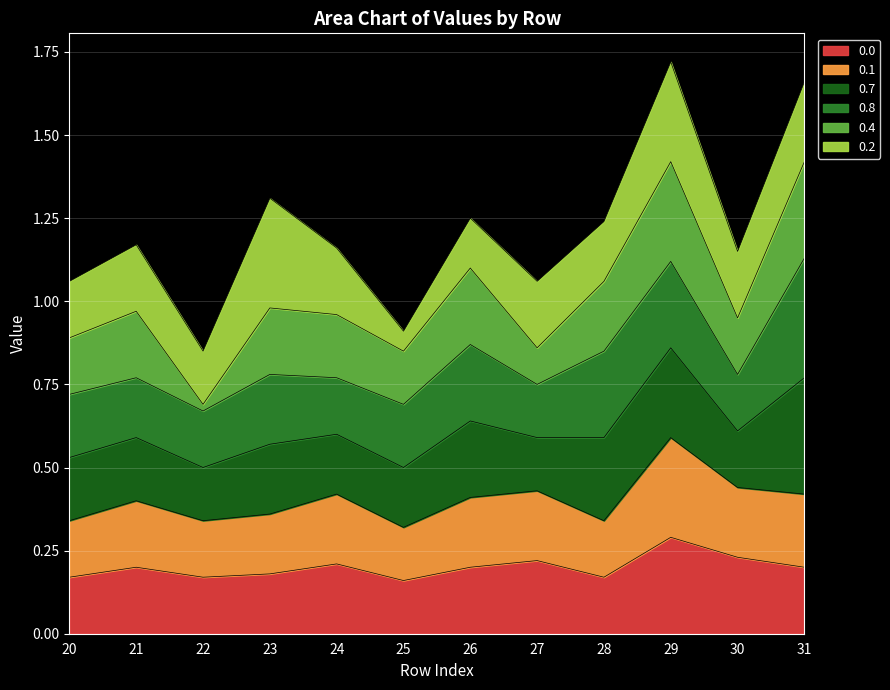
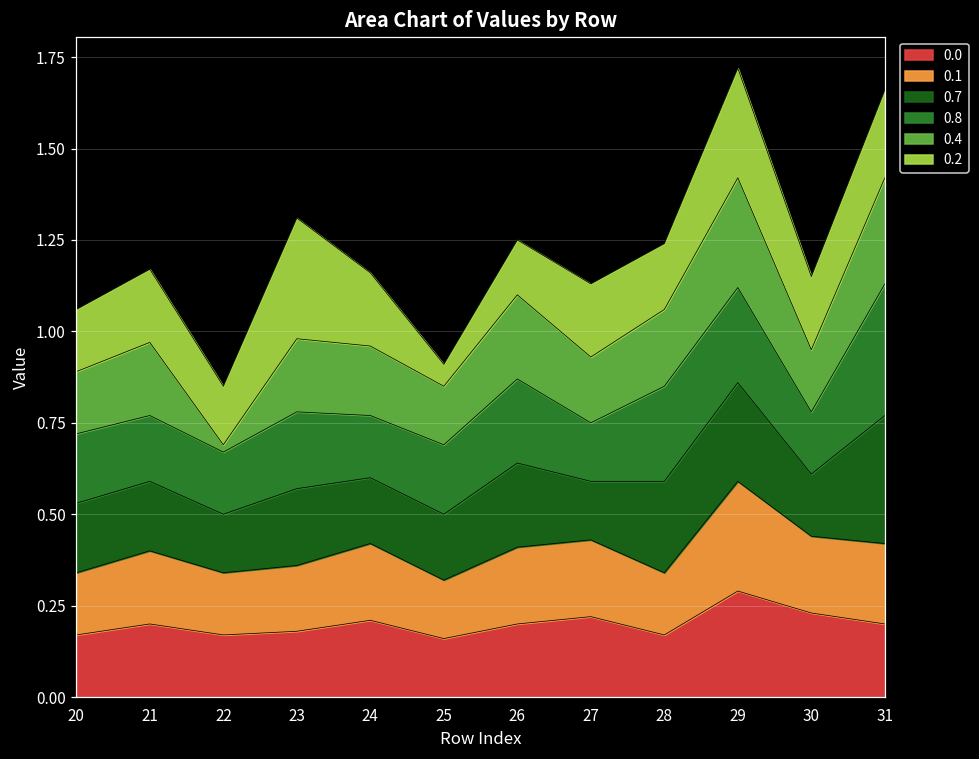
  {
    "0.0": {
      "20": 0.17,
      "21": 0.20,
      "22": 0.17,
      "23": 0.18,
      "24": 0.21,
      "25": 0.16,
      "26": 0.20,
      "27": 0.22,
      "28": 0.17,
      "29": 0.29,
      "30": 0.23,
      "31": 0.20
    },
    "0.1": {
      "20": 0.17,
      "21": 0.20,
      "22": 0.17,
      "23": 0.18,
      "24": 0.21,
      "25": 0.16,
      "26": 0.21,
      "27": 0.21,
      "28": 0.17,
      "29": 0.30,
      "30": 0.21,
      "31": 0.22
    },
    "0.4": {
      "20": 0.17,
      "21": 0.20,
      "22": 0.02,
      "23": 0.20,
      "24": 0.19,
      "25": 0.16,
      "26": 0.23,
-     "27": 0.11,
+     "27": 0.18,
      "28": 0.21,
      "29": 0.30,
      "30": 0.17,
      "31": 0.29
    },
    "0.2": {
      "20": 0.17,
      "21": 0.20,
      "22": 0.16,
      "23": 0.33,
      "24": 0.20,
      "25": 0.06,
      "26": 0.15,
      "27": 0.20,
      "28": 0.18,
      "29": 0.30,
      "30": 0.20,
      "31": 0.24
    }
  }
